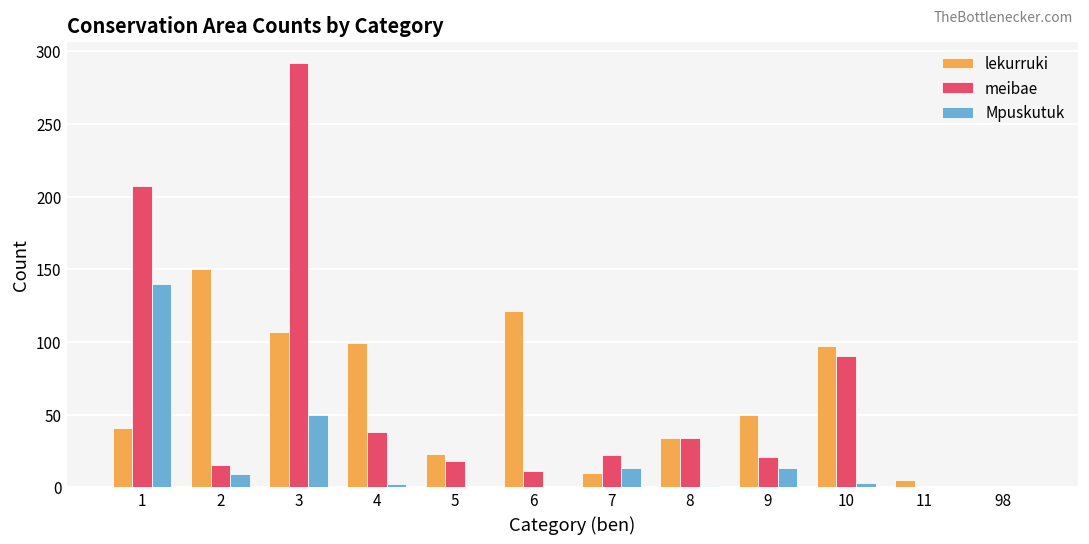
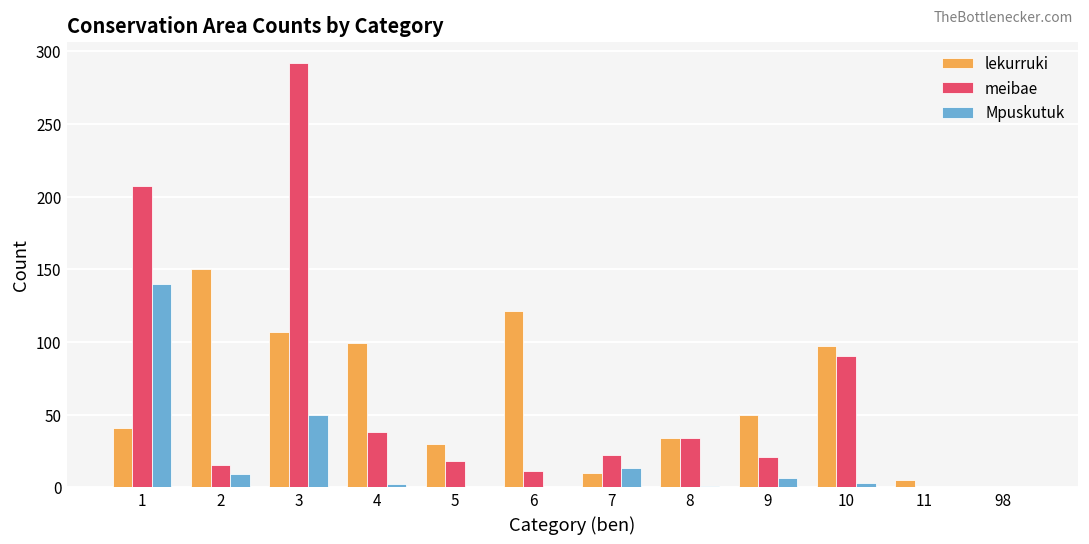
  {
    "lekurruki": {
      "1": 41,
      "2": 150,
      "3": 107,
      "4": 99,
-     "5": 23,
+     "5": 30,
      "6": 121,
      "7": 10,
      "8": 34,
      "9": 50,
      "10": 97,
      "11": 5,
      "98": 0
    },
    "meibae": {
      "1": 207,
      "2": 15,
      "3": 292,
      "4": 38,
      "5": 18,
      "6": 11,
      "7": 22,
      "8": 34,
      "9": 21,
      "10": 90,
      "11": 0,
      "98": 0
    },
    "Mpuskutuk": {
      "1": 140,
      "2": 9,
      "3": 50,
      "4": 2,
      "5": 0,
      "6": 0,
      "7": 13,
-     "9": 13,
+     "9": 6,
      "10": 3,
      "11": 0,
      "98": 0
    }
  }
